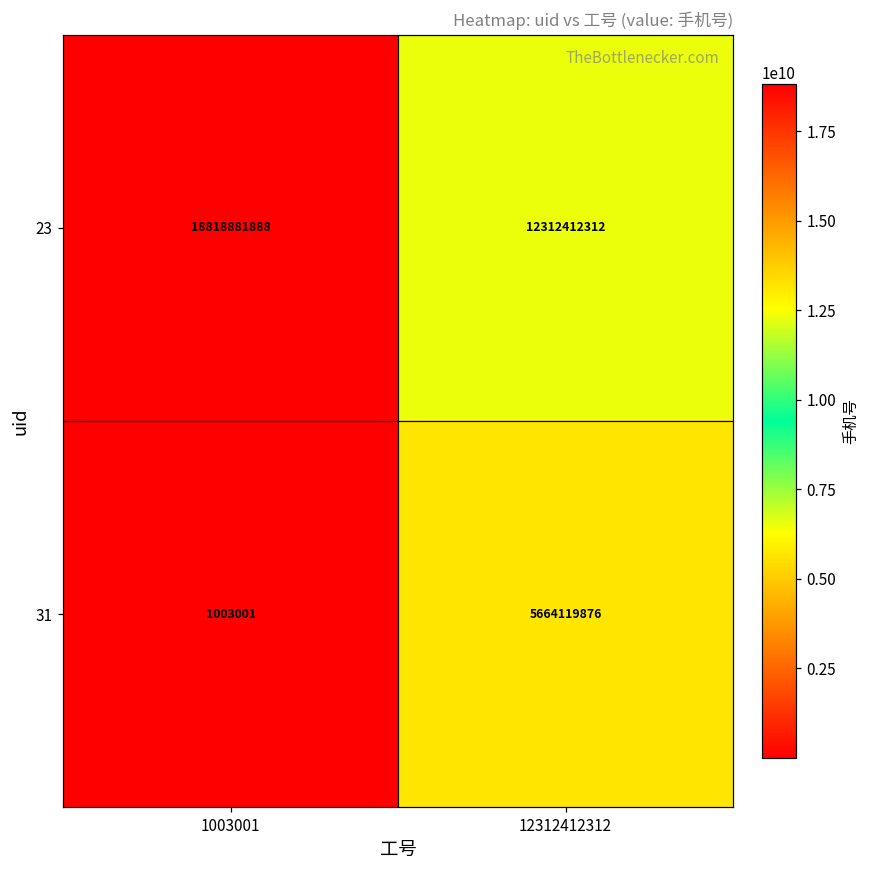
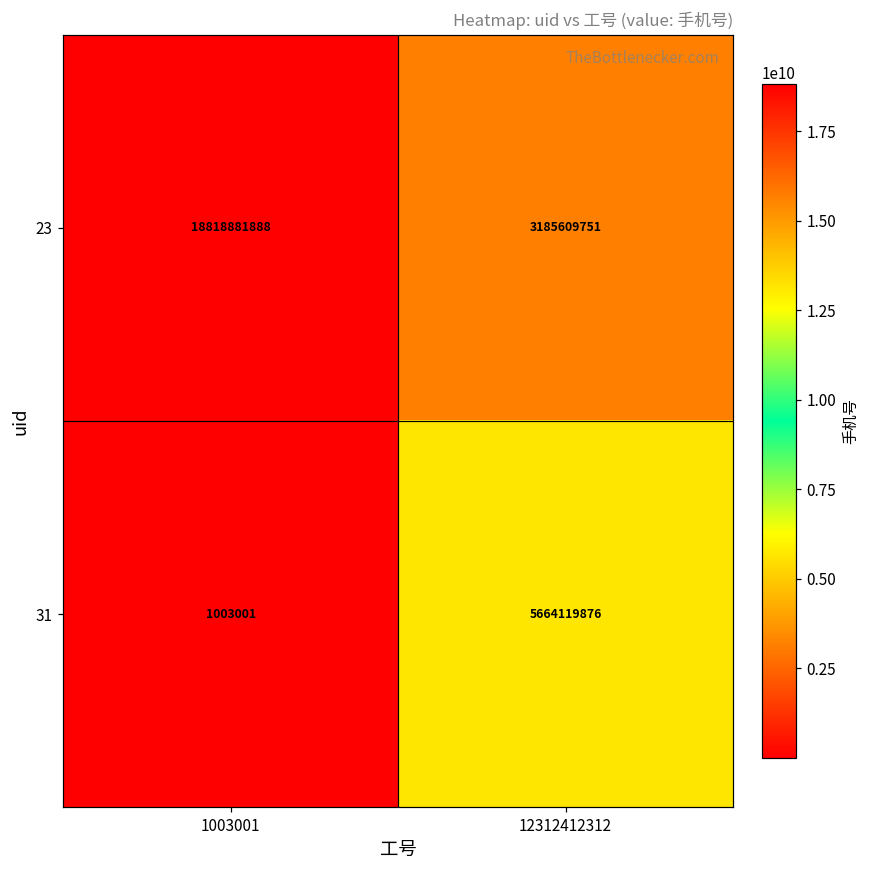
  {
    "23": {
      "1003001": 18818881888,
-     "12312412312": 12312412312
+     "12312412312": 3185609751
    },
    "31": {
      "1003001": 1003001,
      "12312412312": 5664119876
    }
  }
